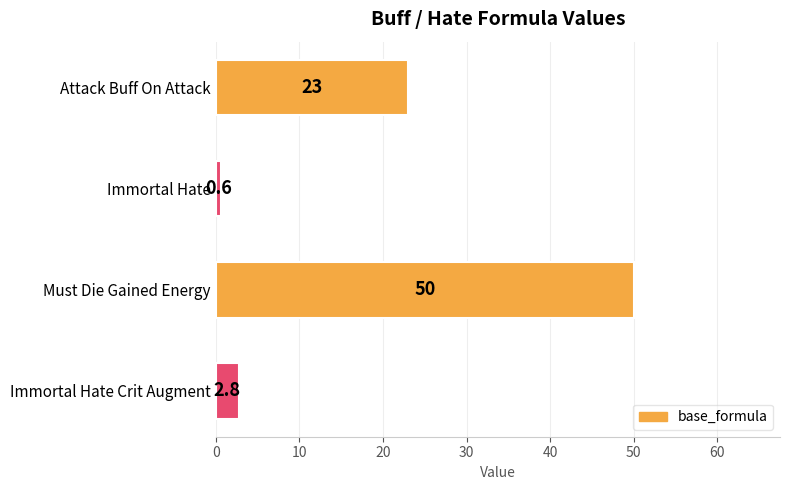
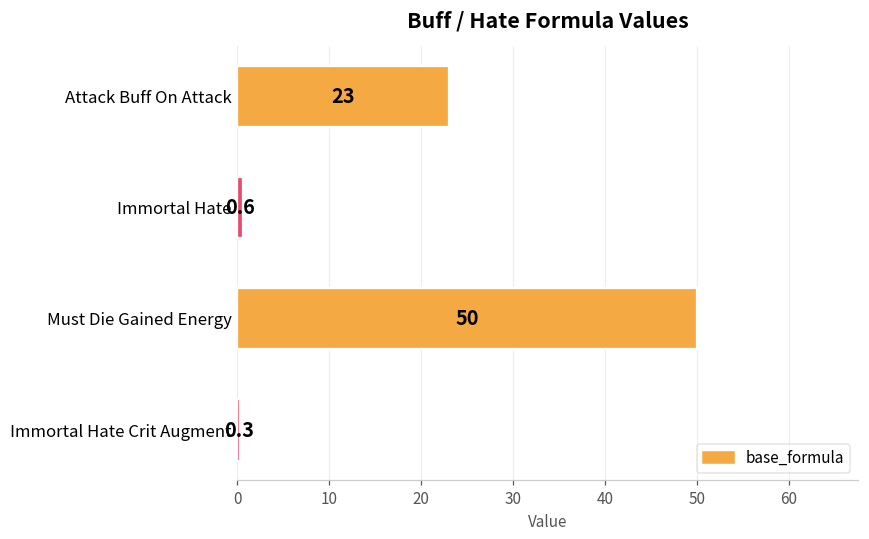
  {
    "Attack Buff On Attack": 23,
    "Immortal Hate": 0.6,
    "Must Die Gained Energy": 50,
-   "Immortal Hate Crit Augment": 2.8
+   "Immortal Hate Crit Augment": 0.3
  }
